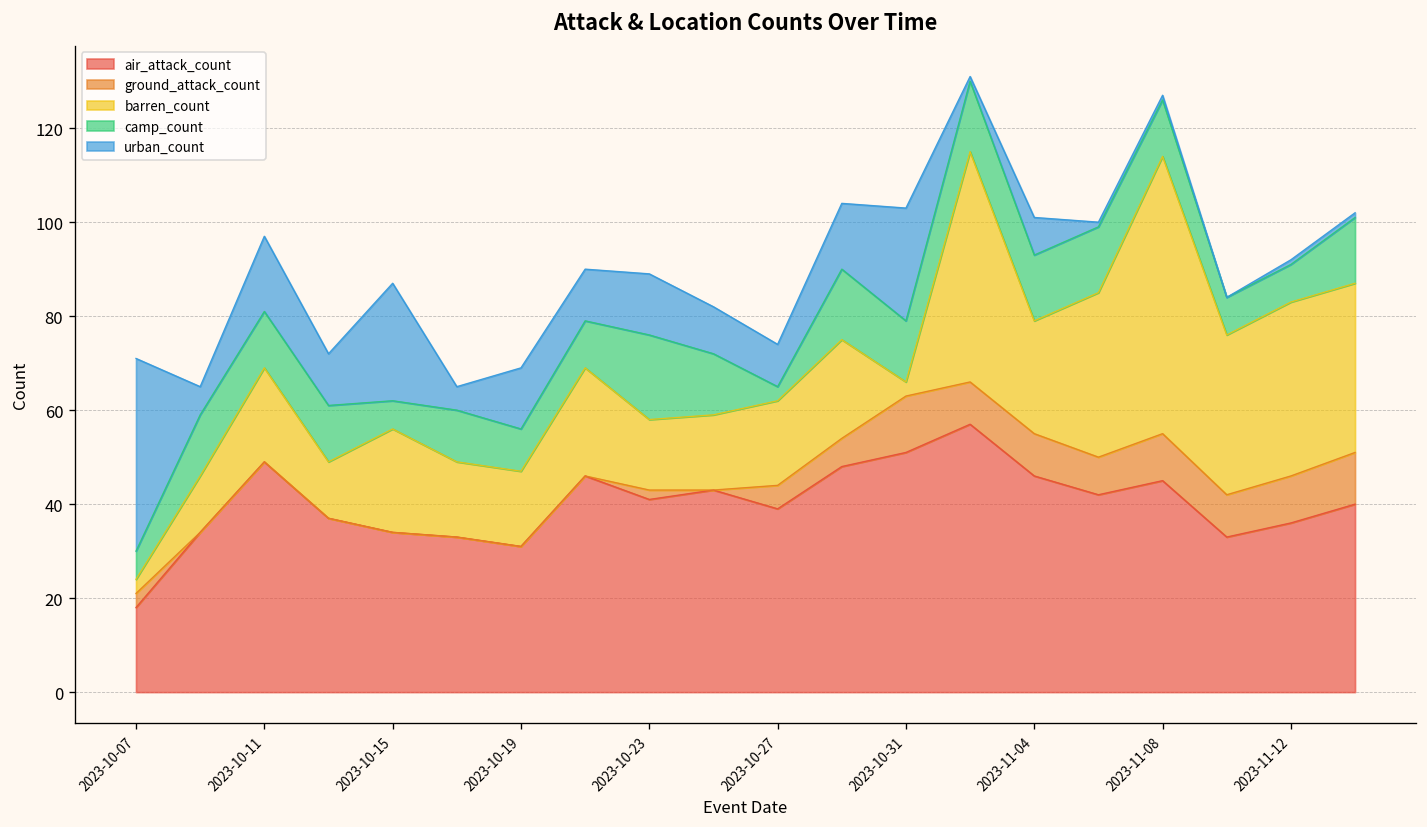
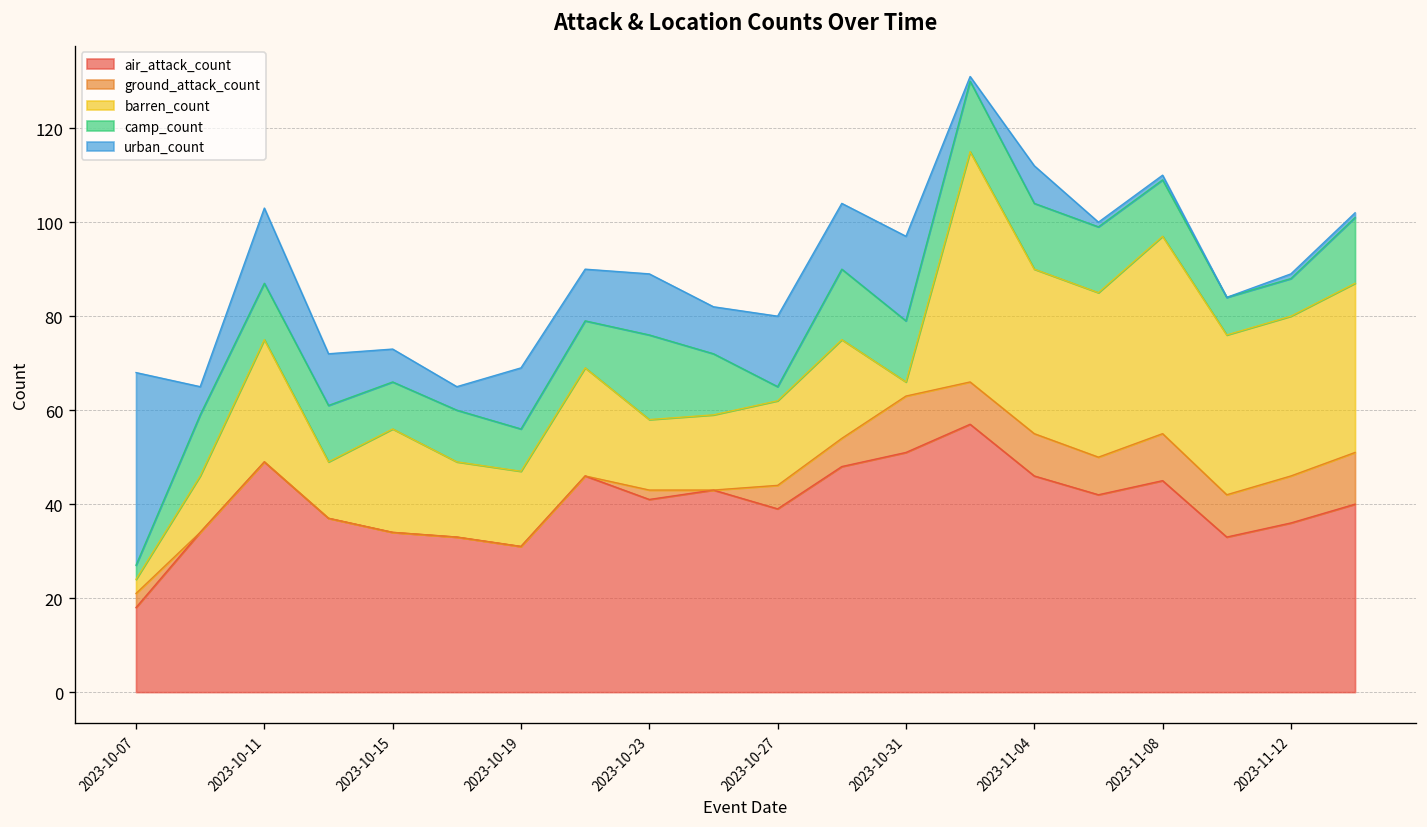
  {
    "barren_count": {
      "2023-10-07": 3,
-     "2023-10-11": 20,
+     "2023-10-11": 26,
      "2023-10-15": 22,
      "2023-10-19": 16,
      "2023-10-23": 15,
      "2023-10-27": 18,
      "2023-10-31": 3,
-     "2023-11-04": 24,
-     "2023-11-08": 59,
-     "2023-11-12": 37
+     "2023-11-04": 35,
+     "2023-11-08": 42,
+     "2023-11-12": 34
    },
    "camp_count": {
-     "2023-10-07": 6,
+     "2023-10-07": 3,
      "2023-10-11": 12,
-     "2023-10-15": 6,
+     "2023-10-15": 10,
      "2023-10-19": 9,
      "2023-10-23": 18,
      "2023-10-27": 3,
      "2023-10-31": 13,
      "2023-11-04": 14,
      "2023-11-08": 12,
      "2023-11-12": 8
    },
    "urban_count": {
      "2023-10-07": 41,
      "2023-10-11": 16,
-     "2023-10-15": 25,
+     "2023-10-15": 7,
      "2023-10-19": 13,
      "2023-10-23": 13,
-     "2023-10-27": 9,
-     "2023-10-31": 24,
+     "2023-10-27": 15,
+     "2023-10-31": 18,
      "2023-11-04": 8,
      "2023-11-08": 1,
      "2023-11-12": 1
    }
  }
